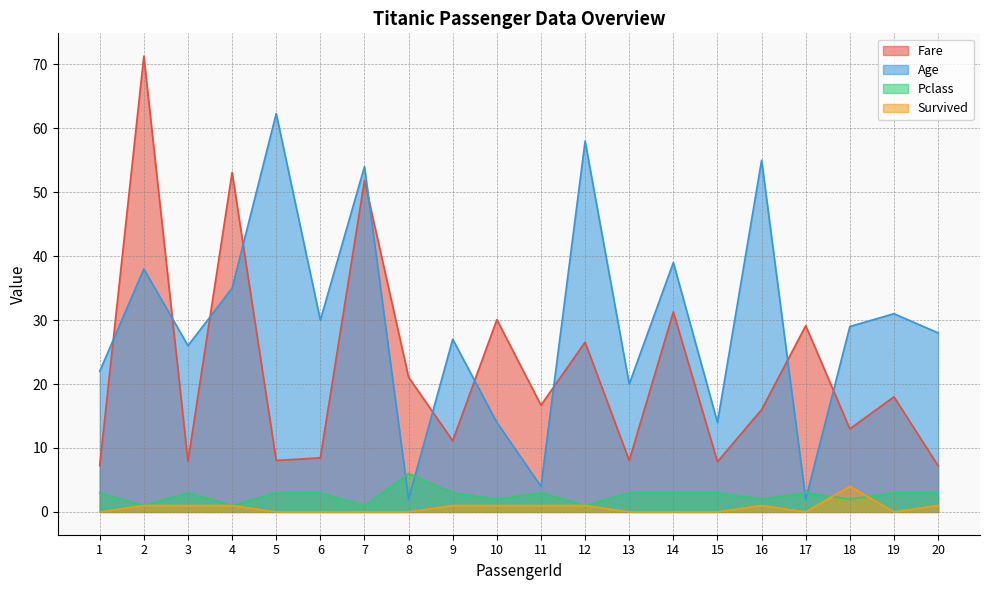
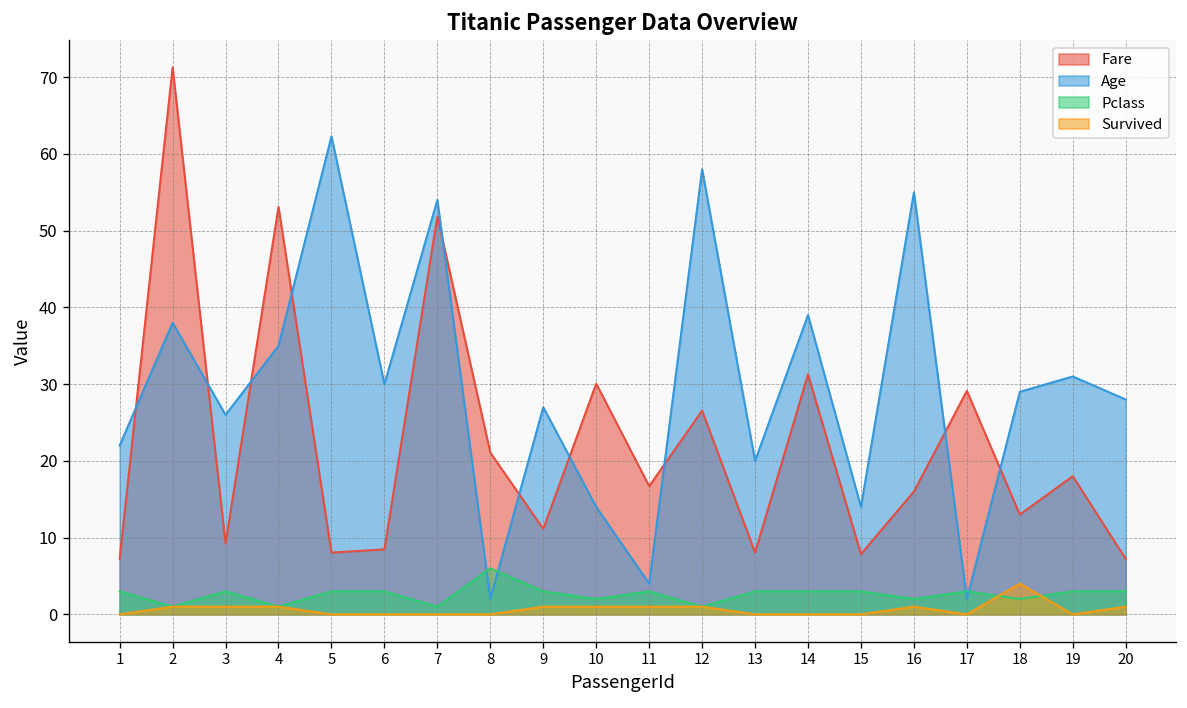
  {
    "Fare": {
      "1": 7,
      "2": 71,
-     "3": 8,
+     "3": 9,
      "4": 53,
      "5": 8,
      "6": 8,
      "7": 52,
      "8": 21,
      "9": 11,
      "10": 30,
      "11": 17,
      "12": 27,
      "13": 8,
      "14": 31,
      "15": 8,
      "16": 16,
      "17": 29,
      "18": 13,
      "19": 18,
      "20": 7
    },
    "Age": {
      "1": 22,
      "2": 38,
      "3": 26,
      "4": 35,
      "5": 62,
      "6": 30,
      "7": 54,
      "8": 2,
      "9": 27,
      "10": 14,
      "11": 4,
      "12": 58,
      "13": 20,
      "14": 39,
      "15": 14,
      "16": 55,
      "17": 2,
      "18": 29,
      "19": 31,
      "20": 28
    },
    "Pclass": {
      "1": 3,
      "3": 3,
      "5": 3,
      "6": 3,
      "7": 1,
      "8": 6,
      "9": 3,
      "10": 2,
      "11": 3,
      "13": 3,
      "14": 3,
      "15": 3,
      "16": 2,
      "17": 3,
      "18": 2,
      "19": 3,
      "20": 3
    },
    "Survived": {
      "1": 0,
      "3": 1,
      "5": 0,
      "6": 0,
      "7": 0,
      "8": 0,
      "9": 1,
      "10": 1,
      "11": 1,
      "13": 0,
      "14": 0,
      "15": 0,
      "16": 1,
      "17": 0,
      "18": 4,
      "19": 0,
      "20": 1
    }
  }
